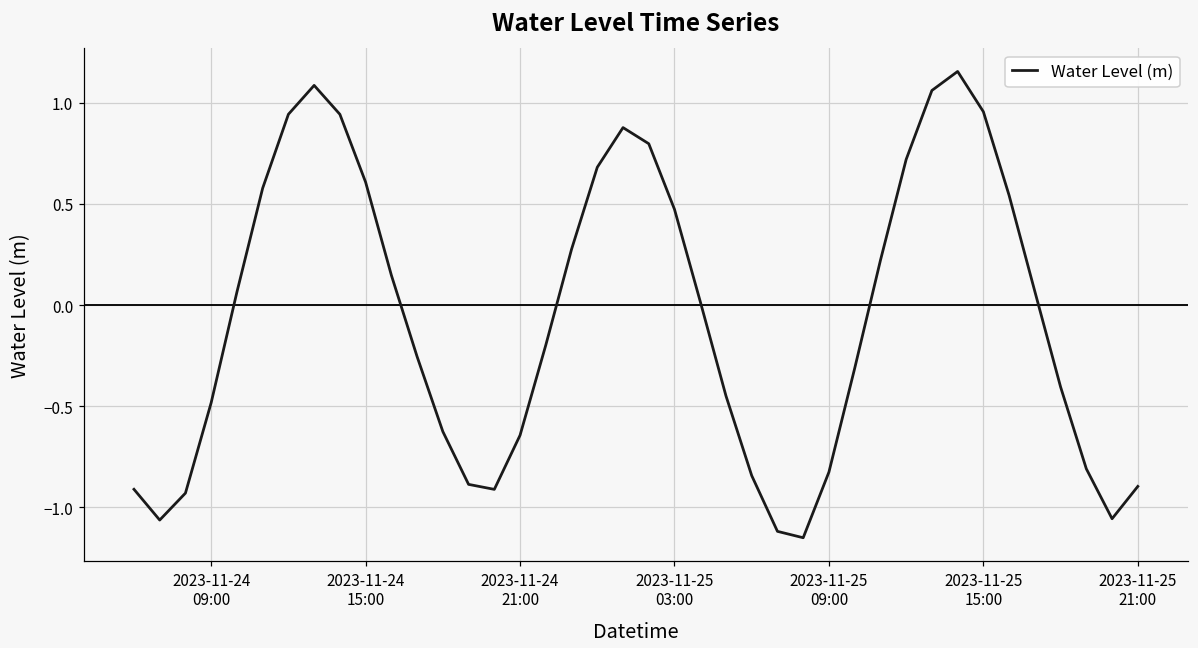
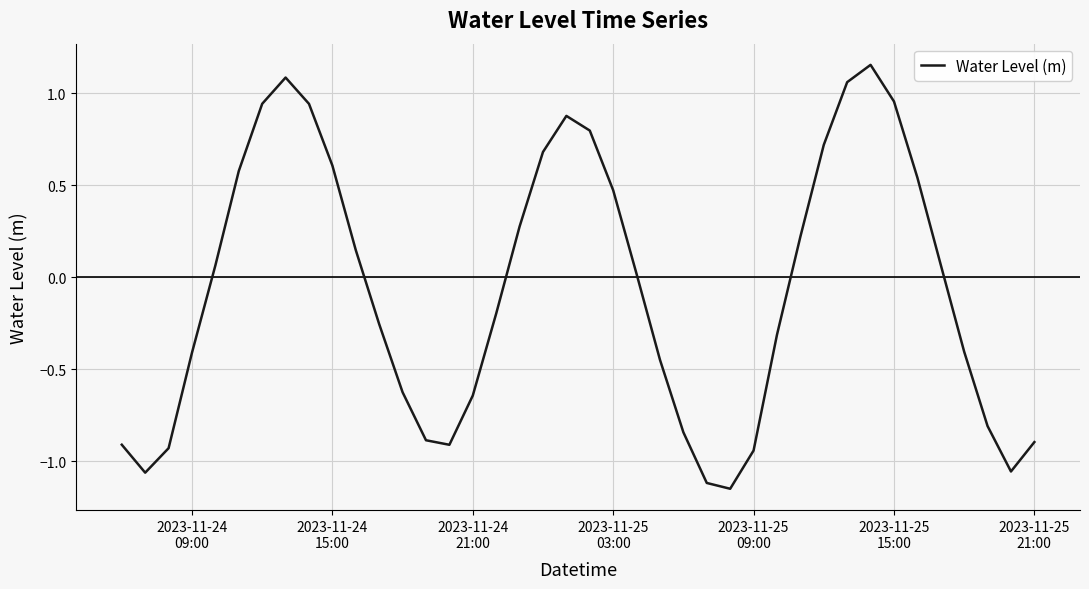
  {
-   "2023-11-24 09:00": -0.48,
+   "2023-11-24 09:00": -0.41,
    "2023-11-24 15:00": 0.61,
    "2023-11-24 21:00": -0.64,
    "2023-11-25 03:00": 0.47,
-   "2023-11-25 09:00": -0.83,
+   "2023-11-25 09:00": -0.94,
    "2023-11-25 15:00": 0.96,
    "2023-11-25 21:00": -0.90
  }
